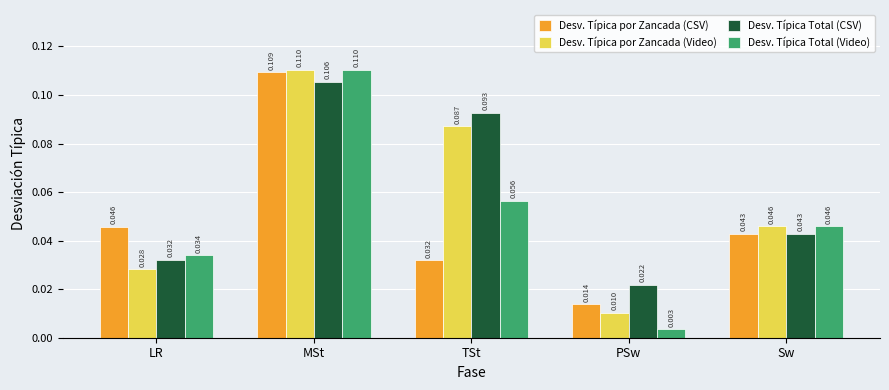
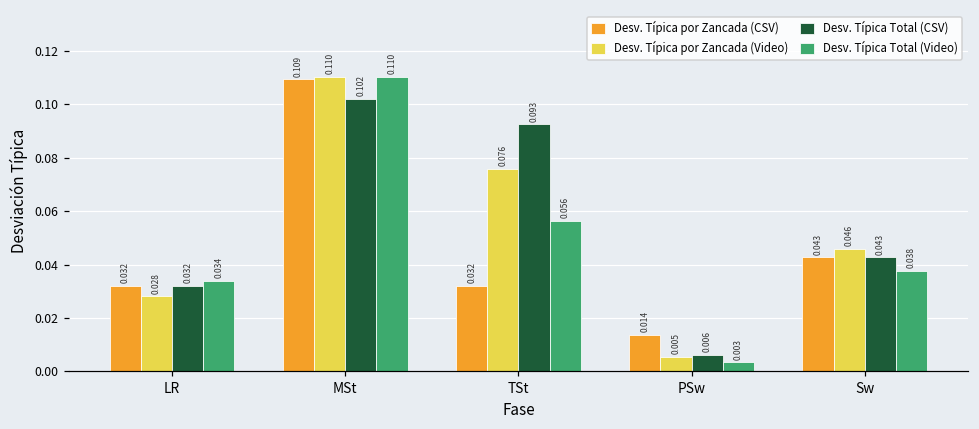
  {
    "Desv. Típica por Zancada (CSV)": {
-     "LR": 0.046,
+     "LR": 0.032,
      "MSt": 0.109,
      "TSt": 0.032,
      "PSw": 0.014,
      "Sw": 0.043
    },
    "Desv. Típica por Zancada (Video)": {
      "LR": 0.028,
      "MSt": 0.110,
-     "TSt": 0.087,
-     "PSw": 0.010,
+     "TSt": 0.076,
+     "PSw": 0.005,
      "Sw": 0.046
    },
    "Desv. Típica Total (CSV)": {
      "LR": 0.032,
-     "MSt": 0.106,
+     "MSt": 0.102,
      "TSt": 0.093,
-     "PSw": 0.022,
+     "PSw": 0.006,
      "Sw": 0.043
    },
    "Desv. Típica Total (Video)": {
      "LR": 0.034,
      "MSt": 0.110,
      "TSt": 0.056,
      "PSw": 0.003,
-     "Sw": 0.046
+     "Sw": 0.038
    }
  }
